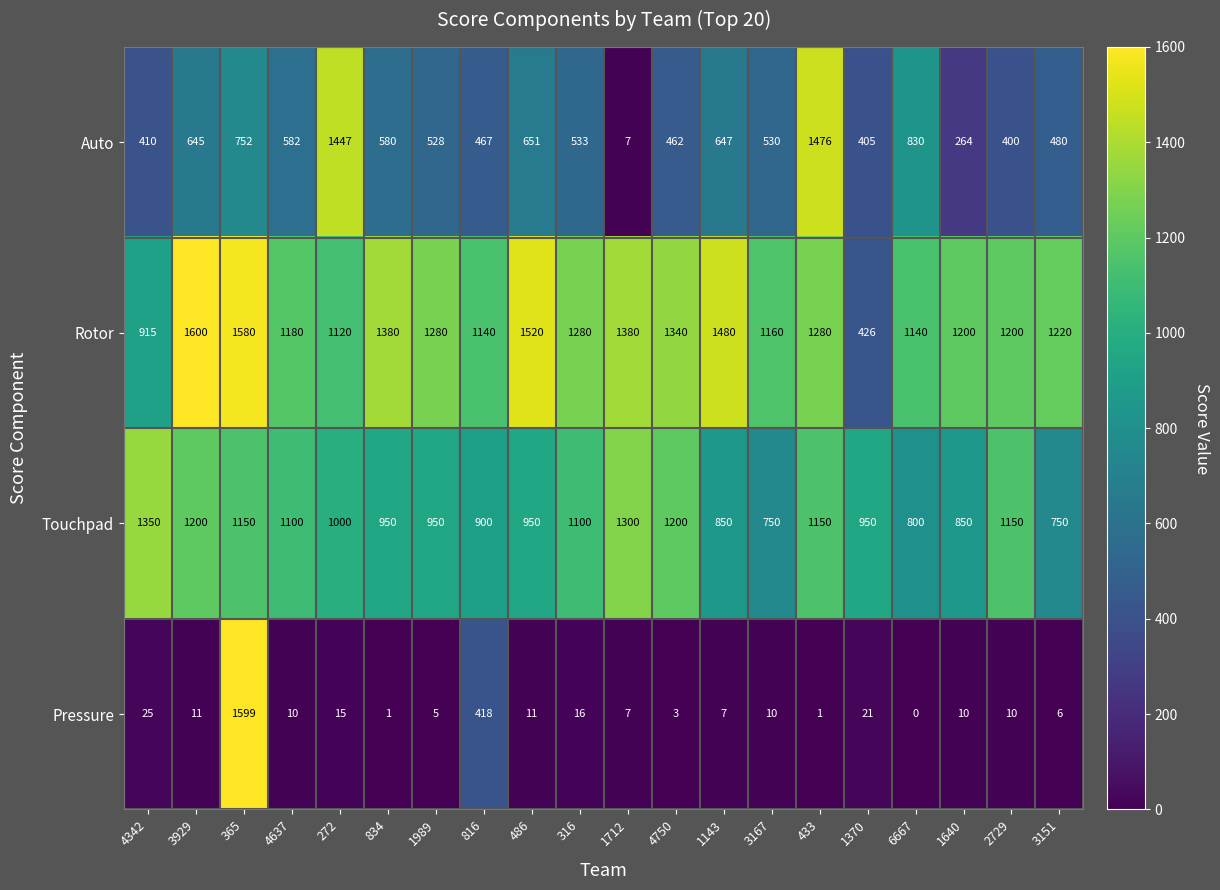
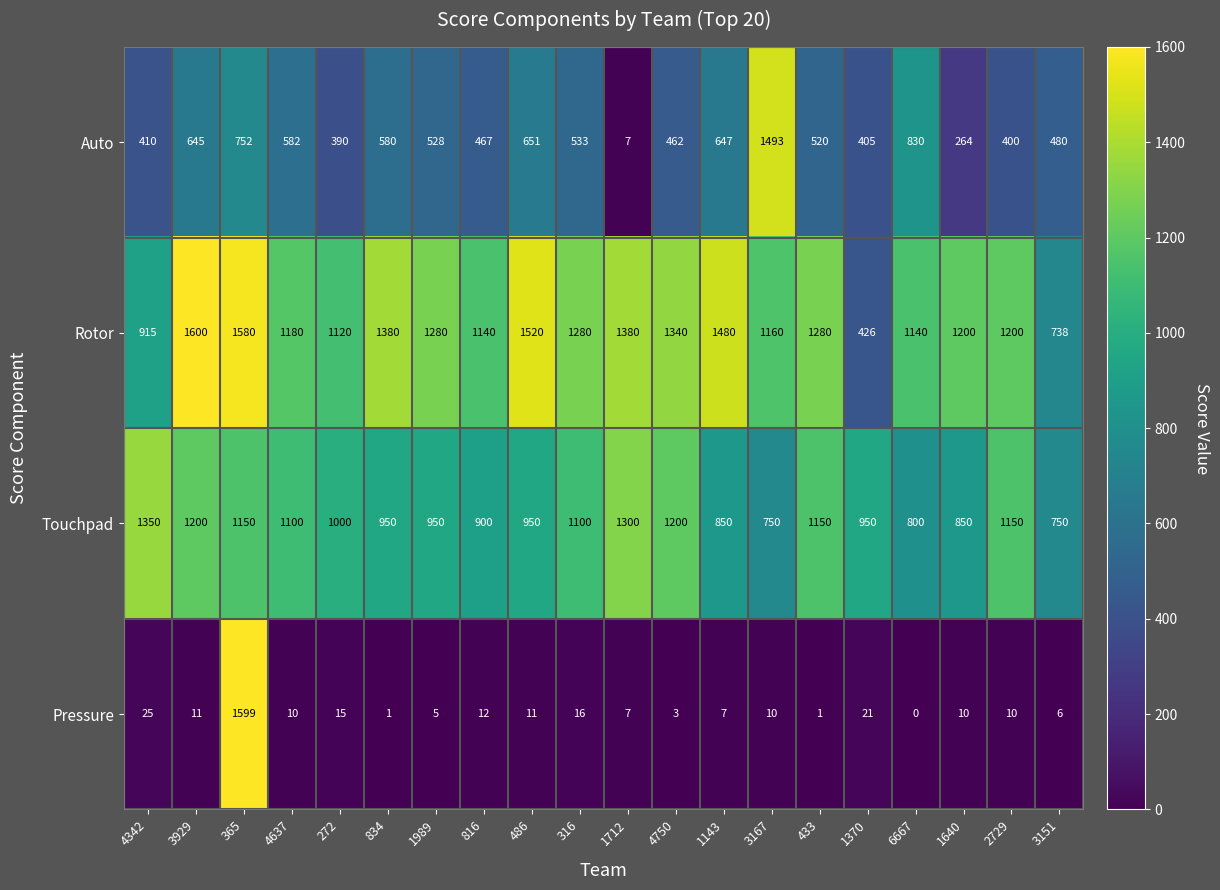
  {
    "Auto": {
      "4342": 410,
      "3929": 645,
      "365": 752,
      "4637": 582,
-     "272": 1447,
+     "272": 390,
      "834": 580,
      "1989": 528,
      "816": 467,
      "486": 651,
      "316": 533,
      "1712": 7,
      "4750": 462,
      "1143": 647,
-     "3167": 530,
-     "433": 1476,
+     "3167": 1493,
+     "433": 520,
      "1370": 405,
      "6667": 830,
      "1640": 264,
      "2729": 400,
      "3151": 480
    },
    "Rotor": {
      "4342": 915,
      "3929": 1600,
      "365": 1580,
      "4637": 1180,
      "272": 1120,
      "834": 1380,
      "1989": 1280,
      "816": 1140,
      "486": 1520,
      "316": 1280,
      "1712": 1380,
      "4750": 1340,
      "1143": 1480,
      "3167": 1160,
      "433": 1280,
      "1370": 426,
      "6667": 1140,
      "1640": 1200,
      "2729": 1200,
-     "3151": 1220
+     "3151": 738
    },
    "Touchpad": {
      "4342": 1350,
      "3929": 1200,
      "365": 1150,
      "4637": 1100,
      "272": 1000,
      "834": 950,
      "1989": 950,
      "816": 900,
      "486": 950,
      "316": 1100,
      "1712": 1300,
      "4750": 1200,
      "1143": 850,
      "3167": 750,
      "433": 1150,
      "1370": 950,
      "6667": 800,
      "1640": 850,
      "2729": 1150,
      "3151": 750
    },
    "Pressure": {
      "4342": 25,
      "3929": 11,
      "365": 1599,
      "4637": 10,
      "272": 15,
      "834": 1,
      "1989": 5,
-     "816": 418,
+     "816": 12,
      "486": 11,
      "316": 16,
      "1712": 7,
      "4750": 3,
      "1143": 7,
      "3167": 10,
      "433": 1,
      "1370": 21,
      "6667": 0,
      "1640": 10,
      "2729": 10,
      "3151": 6
    }
  }
